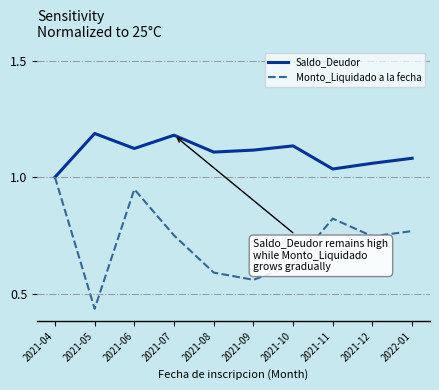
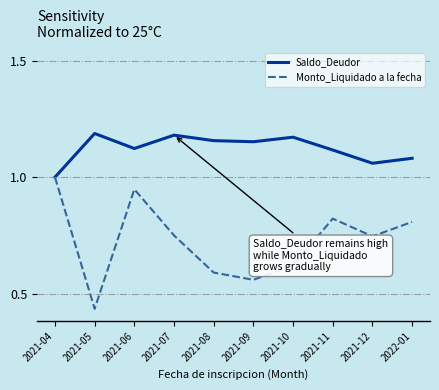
  {
    "Saldo_Deudor": {
      "2021-05": 1.19,
      "2021-06": 1.12,
      "2021-07": 1.18,
-     "2021-08": 1.11,
-     "2021-09": 1.12,
-     "2021-10": 1.13,
-     "2021-11": 1.04,
+     "2021-08": 1.16,
+     "2021-09": 1.15,
+     "2021-10": 1.17,
+     "2021-11": 1.12,
      "2021-12": 1.06,
      "2022-01": 1.08
    },
    "Monto_Liquidado a la fecha": {
      "2021-05": 0.44,
      "2021-06": 0.95,
      "2021-07": 0.75,
      "2021-08": 0.59,
      "2021-09": 0.56,
      "2021-11": 0.82,
-     "2022-01": 0.77
+     "2022-01": 0.81
    }
  }
